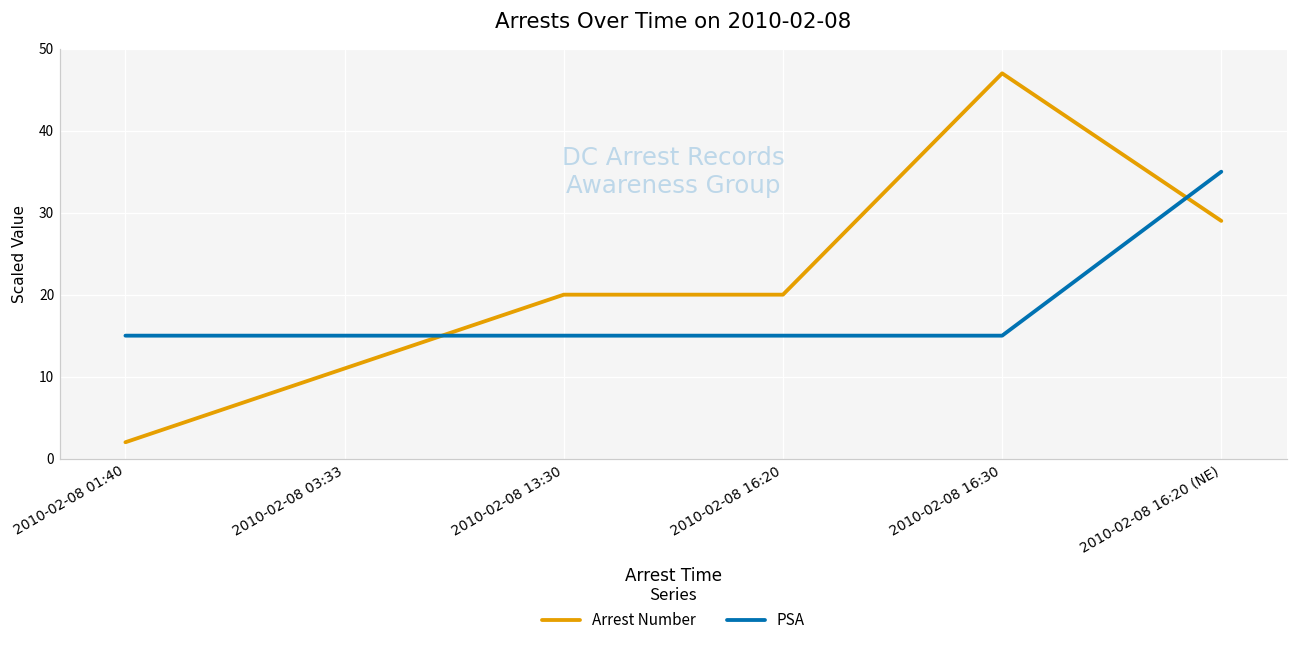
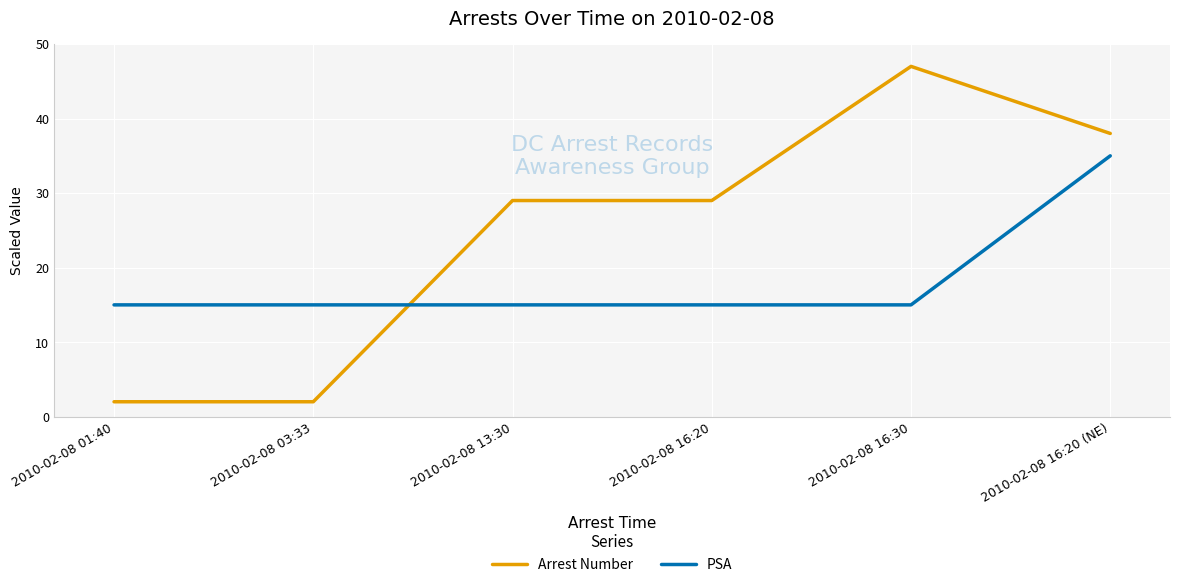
  {
    "Arrest Number": {
      "2010-02-08 01:40": 2,
-     "2010-02-08 03:33": 11,
-     "2010-02-08 13:30": 20,
-     "2010-02-08 16:20": 20,
+     "2010-02-08 03:33": 2,
+     "2010-02-08 13:30": 29,
+     "2010-02-08 16:20": 29,
      "2010-02-08 16:30": 47,
-     "2010-02-08 16:20 (NE)": 29
+     "2010-02-08 16:20 (NE)": 38
    },
    "PSA": {
      "2010-02-08 01:40": 15,
      "2010-02-08 03:33": 15,
      "2010-02-08 13:30": 15,
      "2010-02-08 16:20": 15,
      "2010-02-08 16:30": 15,
      "2010-02-08 16:20 (NE)": 35
    }
  }
